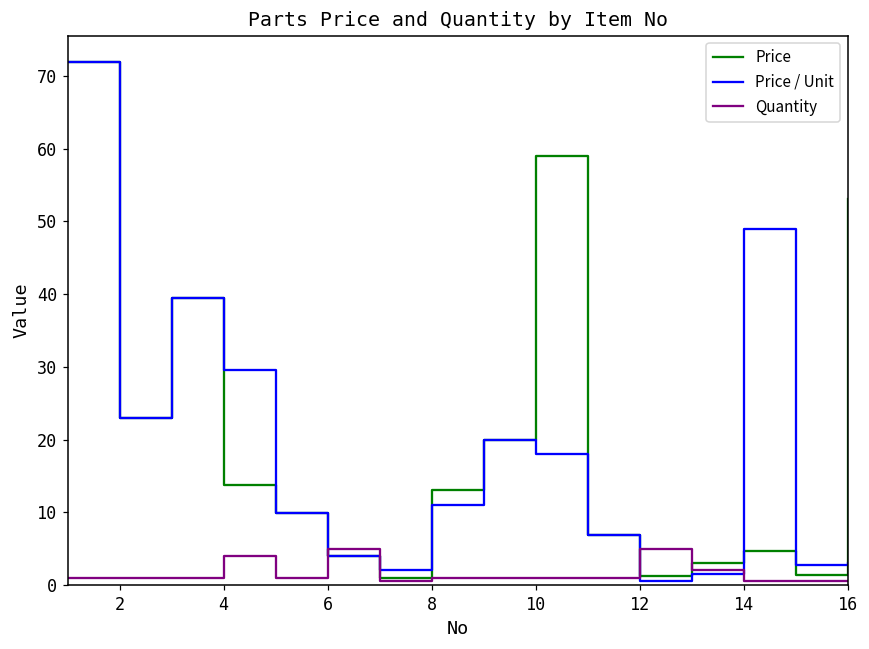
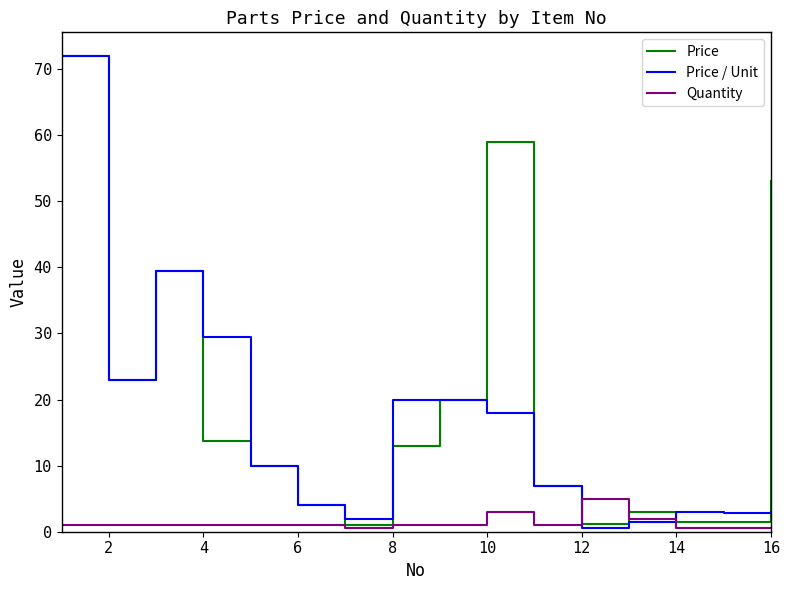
  {
    "Price": {
      "4": 14,
      "8": 13,
      "10": 59,
      "12": 1,
-     "14": 5,
+     "14": 2,
      "16": 53
    },
    "Price / Unit": {
      "4": 30,
-     "8": 11,
+     "8": 20,
      "10": 18,
      "12": 1,
-     "14": 49,
+     "14": 3,
      "16": 3
    },
    "Quantity": {
      "2": 1,
-     "4": 4,
-     "6": 5,
+     "4": 1,
+     "6": 1,
      "8": 1,
-     "10": 1,
+     "10": 3,
      "12": 5,
      "14": 1,
      "16": 1
    }
  }
